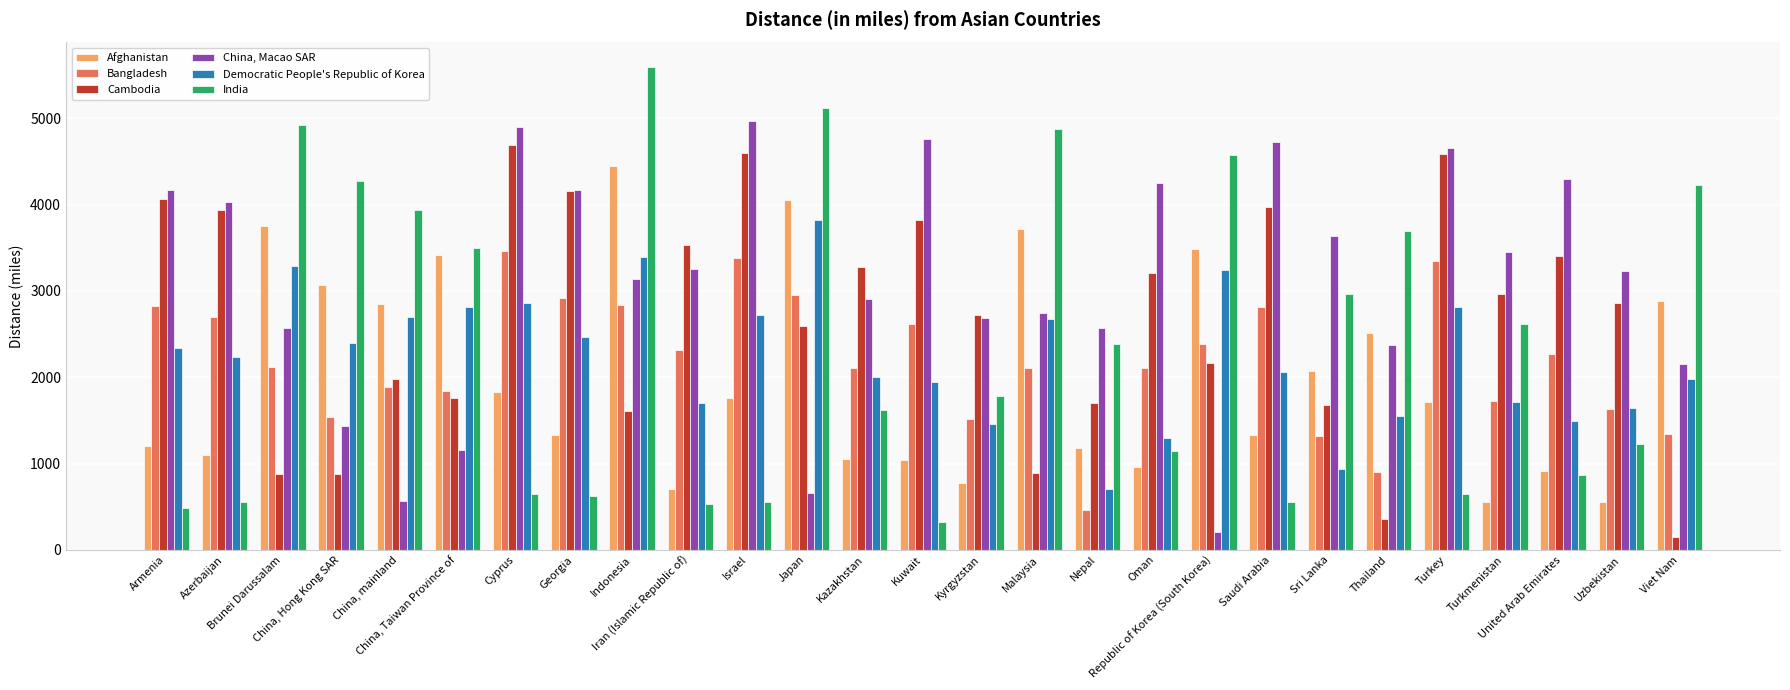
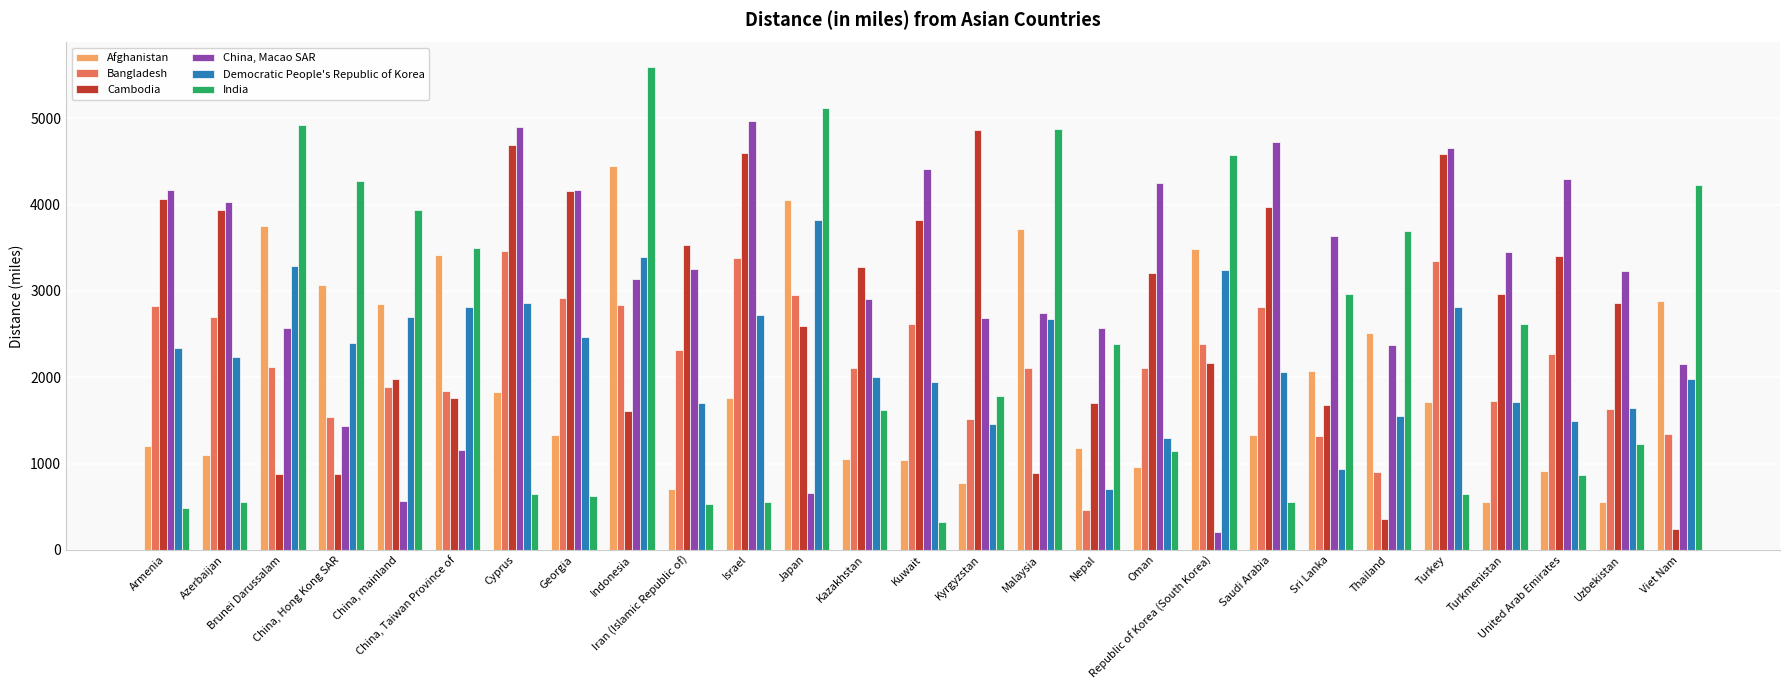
  {
    "Cambodia": {
      "Armenia": 4100,
      "Azerbaijan": 3900,
      "Brunei Darussalam": 900,
      "China, Hong Kong SAR": 900,
      "China, mainland": 2000,
      "China, Taiwan Province of": 1800,
      "Cyprus": 4700,
      "Georgia": 4200,
      "Indonesia": 1600,
      "Iran (Islamic Republic of)": 3500,
      "Israel": 4600,
      "Japan": 2600,
      "Kazakhstan": 3300,
      "Kuwait": 3800,
-     "Kyrgyzstan": 2700,
+     "Kyrgyzstan": 4900,
      "Malaysia": 900,
      "Nepal": 1700,
      "Oman": 3200,
      "Republic of Korea (South Korea)": 2200,
      "Saudi Arabia": 4000,
      "Sri Lanka": 1700,
      "Thailand": 400,
      "Turkey": 4600,
      "Turkmenistan": 3000,
      "United Arab Emirates": 3400,
      "Uzbekistan": 2900,
-     "Viet Nam": 100
+     "Viet Nam": 200
    },
    "China, Macao SAR": {
      "Armenia": 4200,
      "Azerbaijan": 4000,
      "Brunei Darussalam": 2600,
      "China, Hong Kong SAR": 1400,
      "China, mainland": 600,
      "China, Taiwan Province of": 1200,
      "Cyprus": 4900,
      "Georgia": 4200,
      "Indonesia": 3100,
      "Iran (Islamic Republic of)": 3300,
      "Israel": 5000,
      "Japan": 700,
      "Kazakhstan": 2900,
-     "Kuwait": 4800,
+     "Kuwait": 4400,
      "Kyrgyzstan": 2700,
      "Malaysia": 2700,
      "Nepal": 2600,
      "Oman": 4300,
      "Republic of Korea (South Korea)": 200,
      "Saudi Arabia": 4700,
      "Sri Lanka": 3600,
      "Thailand": 2400,
      "Turkey": 4700,
      "Turkmenistan": 3500,
      "United Arab Emirates": 4300,
      "Uzbekistan": 3200,
      "Viet Nam": 2200
    },
    "Democratic People's Republic of Korea": {
      "Armenia": 2300,
      "Azerbaijan": 2200,
      "Brunei Darussalam": 3300,
      "China, Hong Kong SAR": 2400,
      "China, mainland": 2700,
      "China, Taiwan Province of": 2800,
      "Cyprus": 2900,
      "Georgia": 2500,
      "Indonesia": 3400,
      "Iran (Islamic Republic of)": 1700,
      "Israel": 2700,
      "Japan": 3800,
      "Kazakhstan": 2000,
      "Kuwait": 1900,
      "Kyrgyzstan": 1500,
      "Malaysia": 2700,
      "Nepal": 700,
      "Oman": 1300,
      "Republic of Korea (South Korea)": 3200,
      "Saudi Arabia": 2100,
      "Sri Lanka": 900,
      "Thailand": 1600,
      "Turkey": 2800,
      "Turkmenistan": 1700,
      "United Arab Emirates": 1500,
      "Uzbekistan": 1600,
      "Viet Nam": 2000
    },
    "India": {
      "Armenia": 500,
      "Azerbaijan": 600,
      "Brunei Darussalam": 4900,
      "China, Hong Kong SAR": 4300,
      "China, mainland": 3900,
      "China, Taiwan Province of": 3500,
      "Cyprus": 600,
      "Georgia": 600,
      "Indonesia": 5600,
      "Iran (Islamic Republic of)": 500,
      "Israel": 500,
      "Japan": 5100,
      "Kazakhstan": 1600,
      "Kuwait": 300,
      "Kyrgyzstan": 1800,
      "Malaysia": 4900,
      "Nepal": 2400,
      "Oman": 1100,
      "Republic of Korea (South Korea)": 4600,
      "Saudi Arabia": 600,
      "Sri Lanka": 3000,
      "Thailand": 3700,
      "Turkey": 700,
      "Turkmenistan": 2600,
      "United Arab Emirates": 900,
      "Uzbekistan": 1200,
      "Viet Nam": 4200
    }
  }
